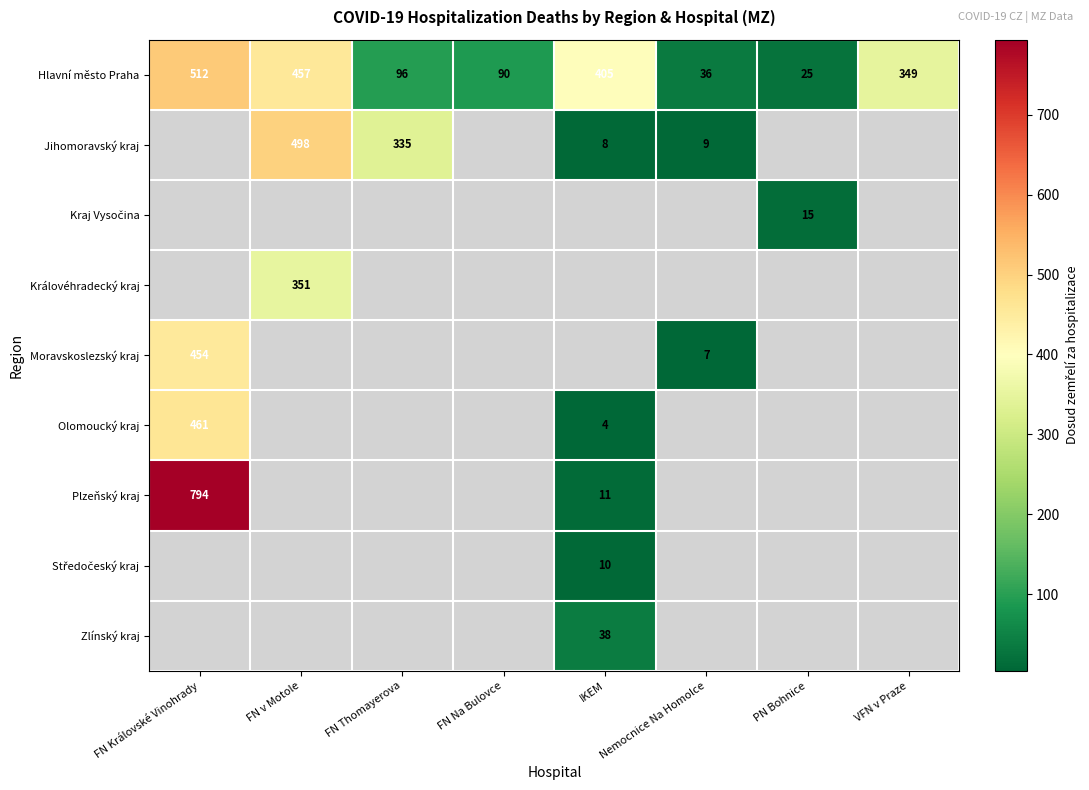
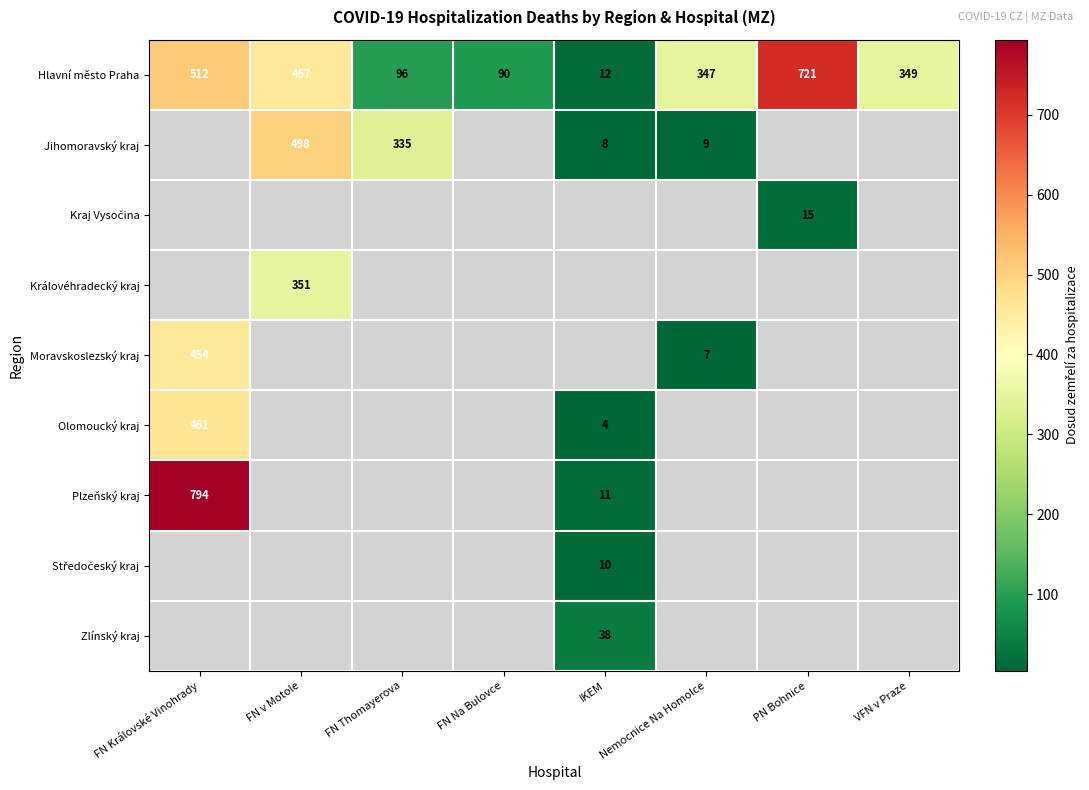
  {
    "Hlavní město Praha": {
      "FN Královské Vinohrady": 512,
      "FN v Motole": 457,
      "FN Thomayerova": 96,
      "FN Na Bulovce": 90,
-     "IKEM": 405,
-     "Nemocnice Na Homolce": 36,
-     "PN Bohnice": 25,
+     "IKEM": 12,
+     "Nemocnice Na Homolce": 347,
+     "PN Bohnice": 721,
      "VFN v Praze": 349
    },
    "Jihomoravský kraj": {
      "FN v Motole": 498,
      "FN Thomayerova": 335,
      "IKEM": 8,
      "Nemocnice Na Homolce": 9
    },
    "Kraj Vysočina": {
      "PN Bohnice": 15
    },
    "Královéhradecký kraj": {
      "FN v Motole": 351
    },
    "Moravskoslezský kraj": {
      "FN Královské Vinohrady": 454,
      "Nemocnice Na Homolce": 7
    },
    "Olomoucký kraj": {
      "FN Královské Vinohrady": 461,
      "IKEM": 4
    },
    "Plzeňský kraj": {
      "FN Královské Vinohrady": 794,
      "IKEM": 11
    },
    "Středočeský kraj": {
      "IKEM": 10
    },
    "Zlínský kraj": {
      "IKEM": 38
    }
  }
